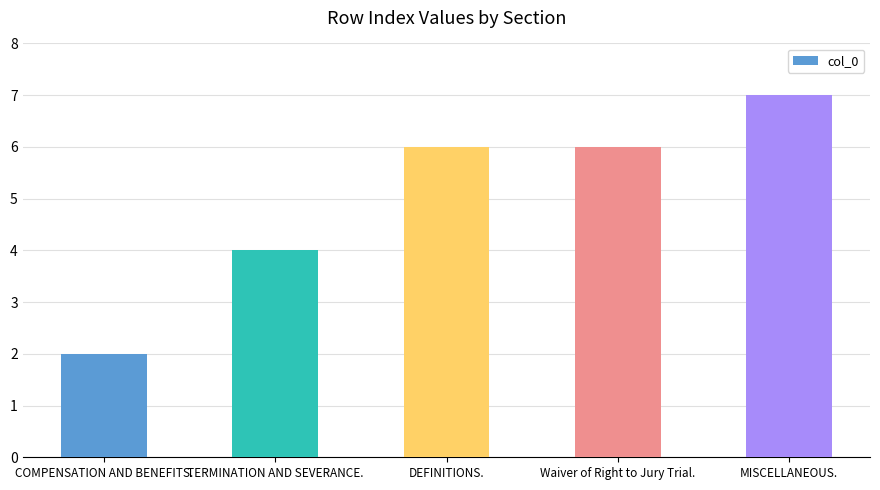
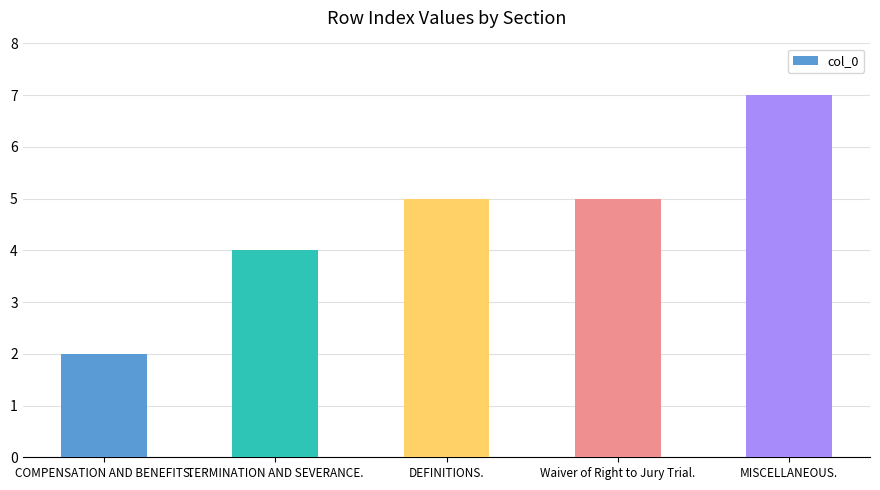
  {
    "COMPENSATION AND BENEFITS.": 2,
    "TERMINATION AND SEVERANCE.": 4,
-   "DEFINITIONS.": 6,
-   "Waiver of Right to Jury Trial.": 6,
+   "DEFINITIONS.": 5,
+   "Waiver of Right to Jury Trial.": 5,
    "MISCELLANEOUS.": 7
  }
